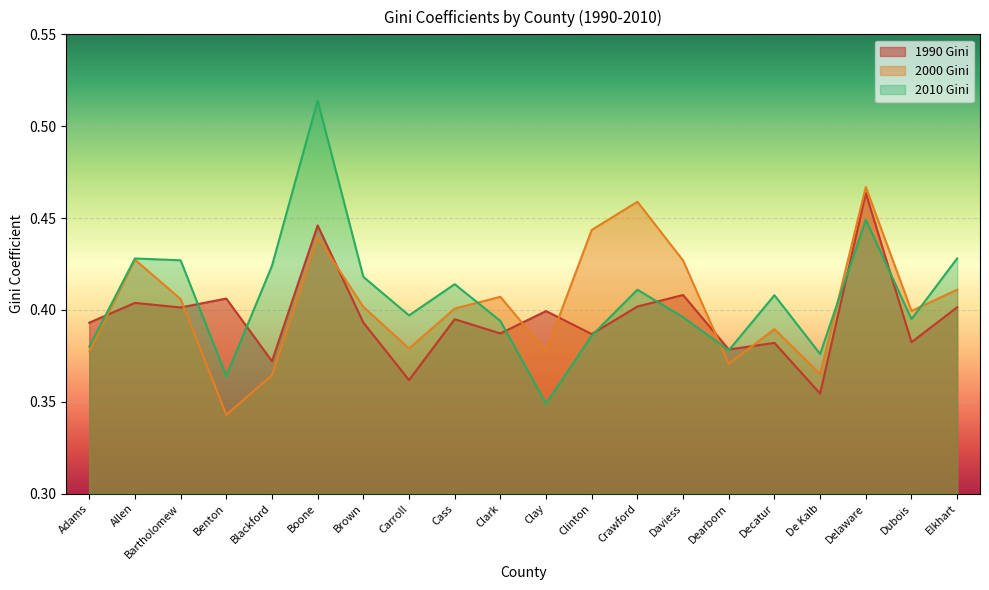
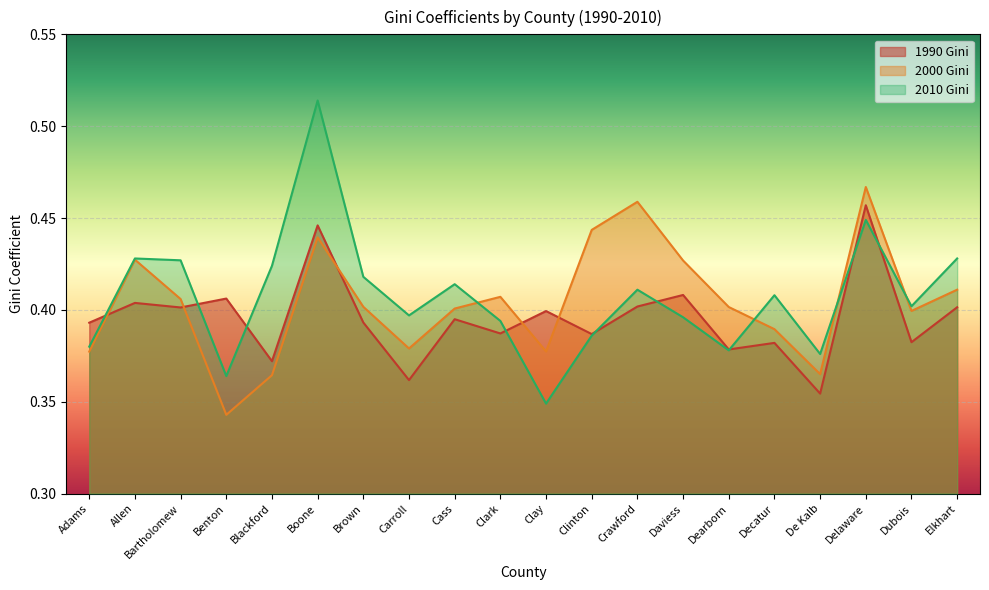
  {
    "1990 Gini": {
      "Adams": 0.393,
      "Allen": 0.404,
      "Bartholomew": 0.401,
      "Benton": 0.406,
      "Blackford": 0.372,
      "Boone": 0.446,
      "Brown": 0.393,
      "Carroll": 0.362,
      "Cass": 0.395,
      "Clark": 0.387,
      "Clay": 0.399,
      "Crawford": 0.402,
      "Daviess": 0.408,
      "Decatur": 0.382,
      "De Kalb": 0.354,
-     "Delaware": 0.464,
+     "Delaware": 0.457,
      "Dubois": 0.382,
      "Elkhart": 0.401
    },
    "2000 Gini": {
      "Adams": 0.377,
      "Bartholomew": 0.406,
      "Benton": 0.343,
      "Blackford": 0.364,
      "Boone": 0.439,
      "Brown": 0.402,
      "Carroll": 0.379,
      "Cass": 0.401,
      "Clark": 0.407,
      "Clay": 0.377,
      "Clinton": 0.444,
      "Crawford": 0.459,
      "Daviess": 0.427,
-     "Dearborn": 0.371,
+     "Dearborn": 0.402,
      "Decatur": 0.390,
      "De Kalb": 0.365,
      "Delaware": 0.467,
      "Dubois": 0.399,
      "Elkhart": 0.411
    },
    "2010 Gini": {
      "Adams": 0.380,
      "Bartholomew": 0.427,
      "Benton": 0.364,
      "Blackford": 0.424,
      "Boone": 0.514,
      "Brown": 0.418,
      "Carroll": 0.397,
      "Cass": 0.414,
      "Clark": 0.394,
      "Clay": 0.349,
      "Crawford": 0.411,
      "Daviess": 0.396,
      "Decatur": 0.408,
      "De Kalb": 0.376,
      "Delaware": 0.449,
-     "Dubois": 0.395,
+     "Dubois": 0.402,
      "Elkhart": 0.428
    }
  }
